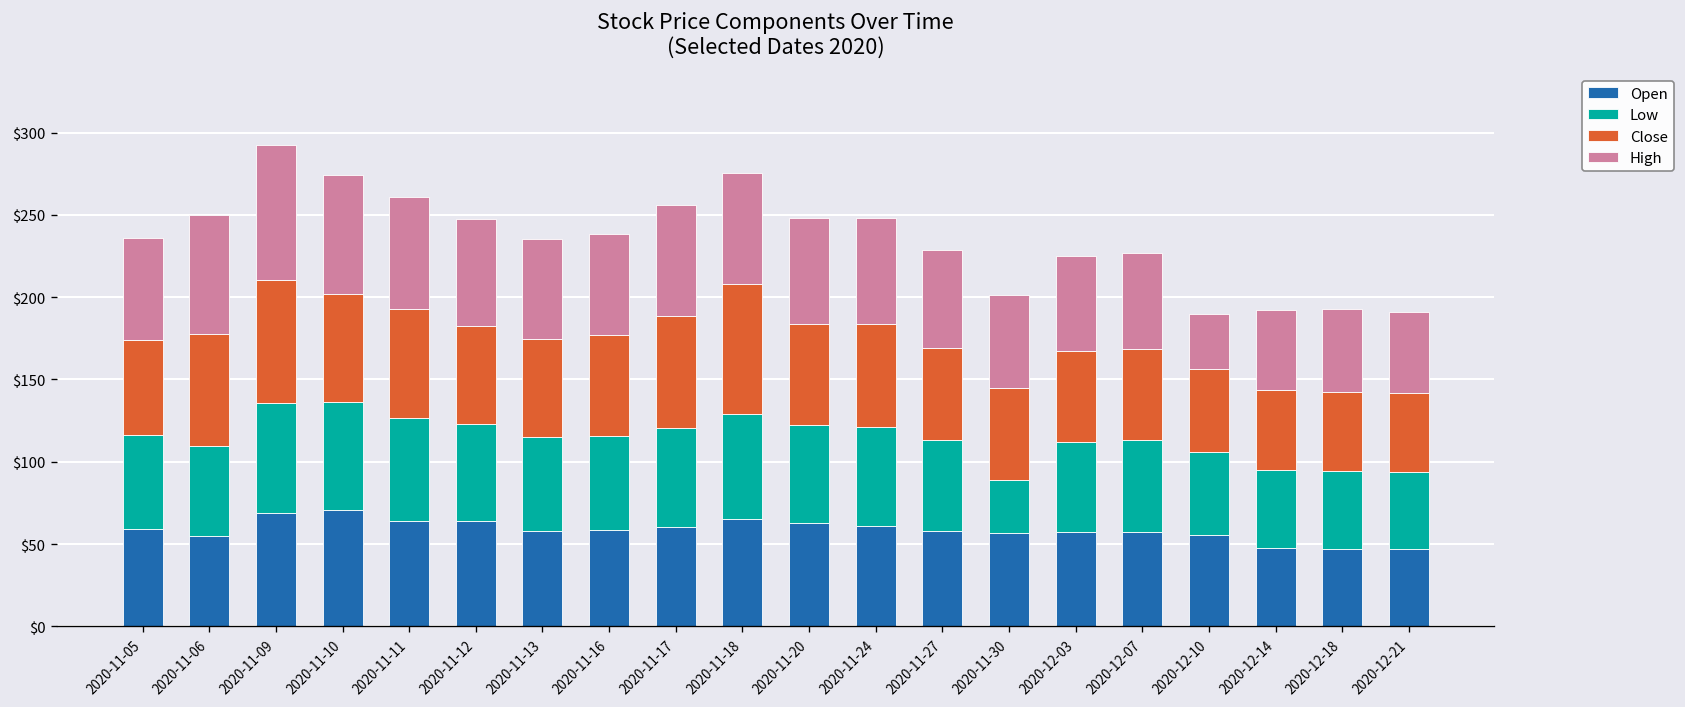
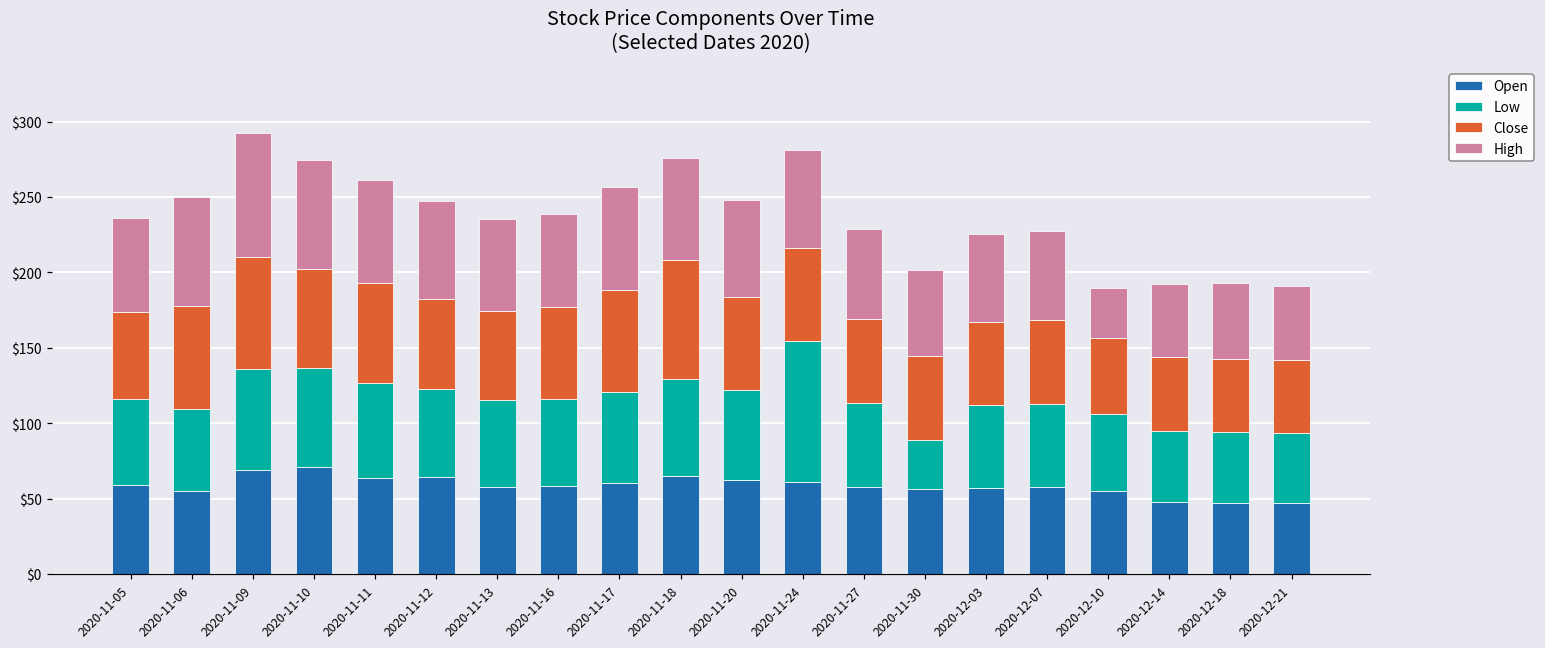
  {
    "Open": {
      "2020-11-05": "$59",
      "2020-11-06": "$55",
      "2020-11-09": "$69",
      "2020-11-10": "$71",
      "2020-11-11": "$64",
      "2020-11-12": "$64",
      "2020-11-13": "$58",
      "2020-11-16": "$59",
      "2020-11-17": "$60",
      "2020-11-18": "$65",
      "2020-11-20": "$62",
      "2020-11-24": "$61",
      "2020-11-27": "$58",
      "2020-11-30": "$57",
      "2020-12-03": "$57",
      "2020-12-07": "$58",
      "2020-12-10": "$55",
      "2020-12-14": "$48",
      "2020-12-18": "$47",
      "2020-12-21": "$47"
    },
    "Low": {
      "2020-11-05": "$57",
      "2020-11-06": "$54",
      "2020-11-09": "$67",
      "2020-11-10": "$66",
      "2020-11-11": "$63",
      "2020-11-12": "$59",
      "2020-11-13": "$57",
      "2020-11-16": "$57",
      "2020-11-17": "$60",
      "2020-11-18": "$64",
      "2020-11-20": "$60",
-     "2020-11-24": "$61",
+     "2020-11-24": "$94",
      "2020-11-27": "$56",
      "2020-11-30": "$32",
      "2020-12-03": "$55",
      "2020-12-07": "$56",
      "2020-12-10": "$51",
      "2020-12-14": "$47",
      "2020-12-18": "$47",
      "2020-12-21": "$47"
    },
    "Close": {
      "2020-11-05": "$58",
      "2020-11-06": "$69",
      "2020-11-09": "$75",
      "2020-11-10": "$66",
      "2020-11-11": "$66",
      "2020-11-12": "$59",
      "2020-11-13": "$59",
      "2020-11-16": "$61",
      "2020-11-17": "$68",
      "2020-11-18": "$79",
      "2020-11-20": "$62",
      "2020-11-24": "$62",
      "2020-11-27": "$56",
      "2020-11-30": "$56",
      "2020-12-03": "$55",
      "2020-12-07": "$56",
      "2020-12-10": "$51",
      "2020-12-14": "$49",
      "2020-12-18": "$48",
      "2020-12-21": "$48"
    },
    "High": {
      "2020-11-05": "$62",
      "2020-11-06": "$72",
      "2020-11-09": "$82",
      "2020-11-10": "$72",
      "2020-11-11": "$68",
      "2020-11-12": "$65",
      "2020-11-13": "$61",
      "2020-11-16": "$62",
      "2020-11-17": "$68",
      "2020-11-18": "$67",
      "2020-11-20": "$65",
      "2020-11-24": "$65",
      "2020-11-27": "$59",
      "2020-11-30": "$57",
      "2020-12-03": "$58",
      "2020-12-07": "$59",
      "2020-12-10": "$33",
      "2020-12-14": "$49",
      "2020-12-18": "$51",
      "2020-12-21": "$49"
    }
  }
